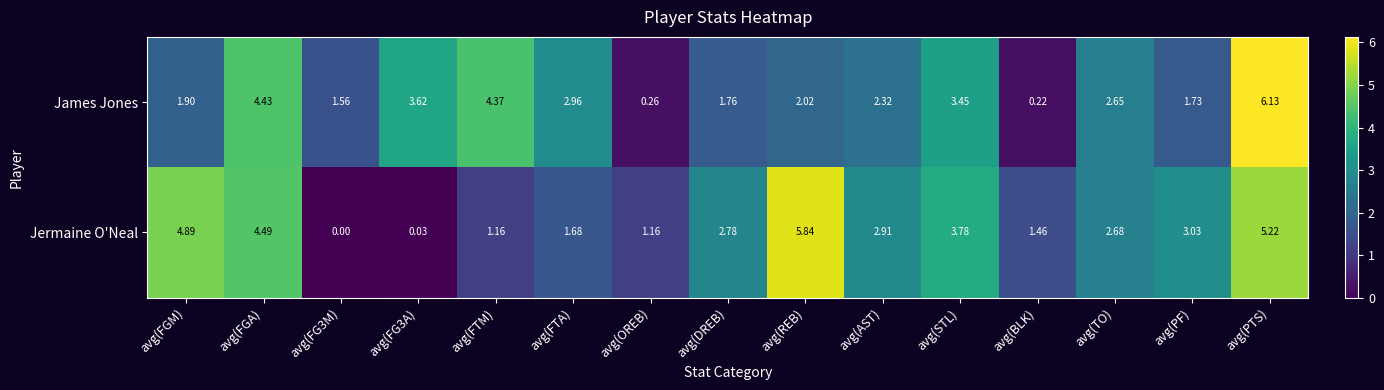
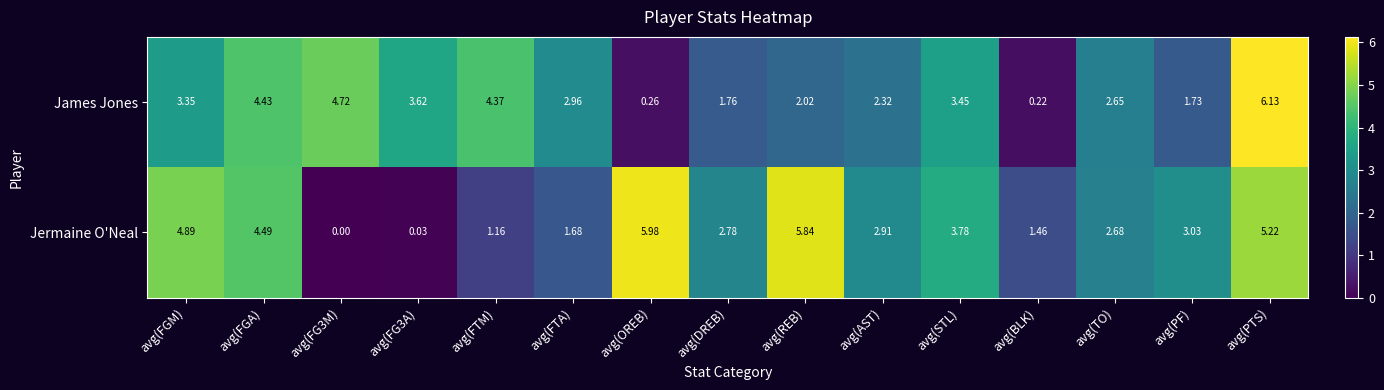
  {
    "James Jones": {
-     "avg(FGM)": 1.90,
+     "avg(FGM)": 3.35,
      "avg(FGA)": 4.43,
-     "avg(FG3M)": 1.56,
+     "avg(FG3M)": 4.72,
      "avg(FG3A)": 3.62,
      "avg(FTM)": 4.37,
      "avg(FTA)": 2.96,
      "avg(OREB)": 0.26,
      "avg(DREB)": 1.76,
      "avg(REB)": 2.02,
      "avg(AST)": 2.32,
      "avg(STL)": 3.45,
      "avg(BLK)": 0.22,
      "avg(TO)": 2.65,
      "avg(PF)": 1.73,
      "avg(PTS)": 6.13
    },
    "Jermaine O'Neal": {
      "avg(FGM)": 4.89,
      "avg(FGA)": 4.49,
      "avg(FG3M)": 0.00,
      "avg(FG3A)": 0.03,
      "avg(FTM)": 1.16,
      "avg(FTA)": 1.68,
-     "avg(OREB)": 1.16,
+     "avg(OREB)": 5.98,
      "avg(DREB)": 2.78,
      "avg(REB)": 5.84,
      "avg(AST)": 2.91,
      "avg(STL)": 3.78,
      "avg(BLK)": 1.46,
      "avg(TO)": 2.68,
      "avg(PF)": 3.03,
      "avg(PTS)": 5.22
    }
  }
